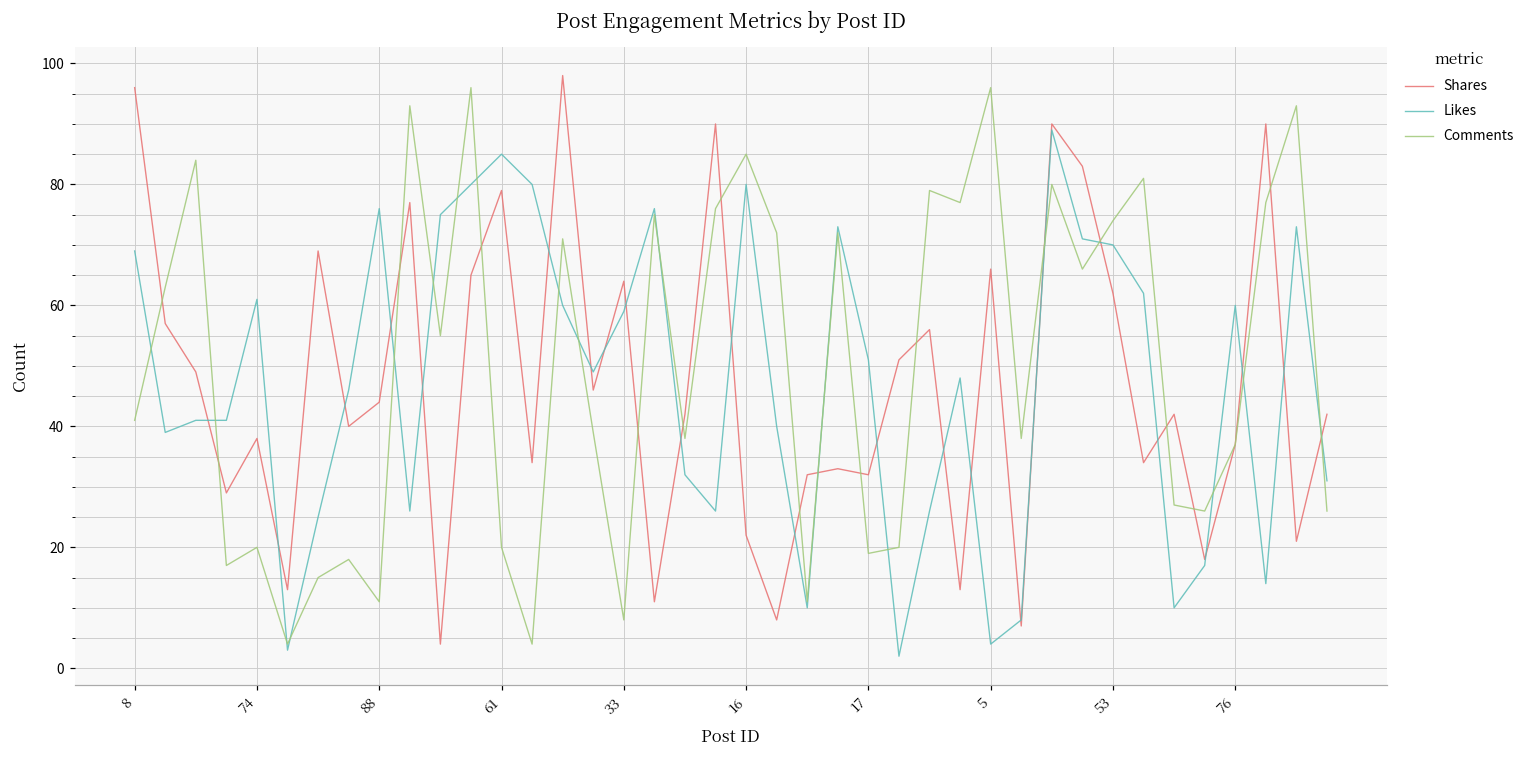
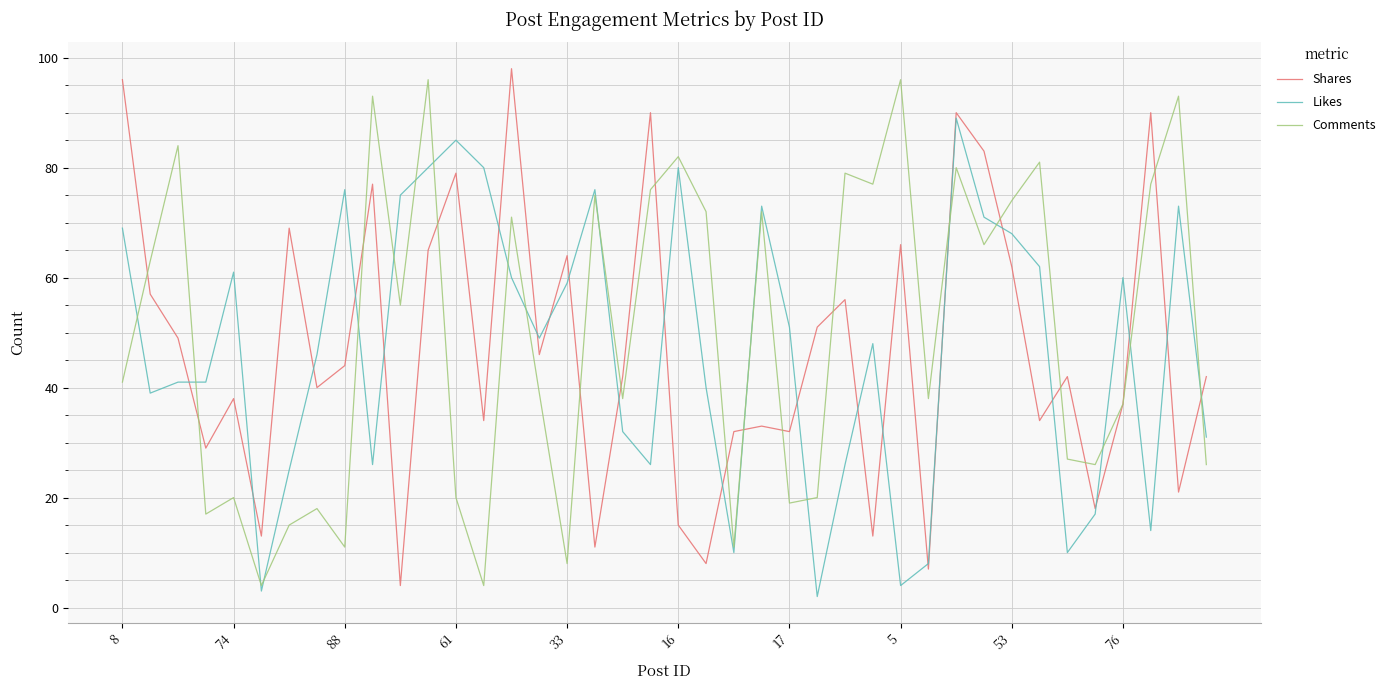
  {
    "Shares": {
      "8": 96,
      "74": 38,
      "88": 44,
      "61": 79,
-     "16": 22,
+     "16": 15,
      "53": 62
    },
    "Likes": {
      "8": 69,
      "74": 61,
      "88": 76,
      "61": 85,
      "16": 80,
-     "53": 70,
+     "53": 68,
      "76": 60
    },
    "Comments": {
      "8": 41,
      "74": 20,
      "88": 11,
      "61": 20,
-     "16": 85,
+     "16": 82,
      "53": 74
    }
  }
